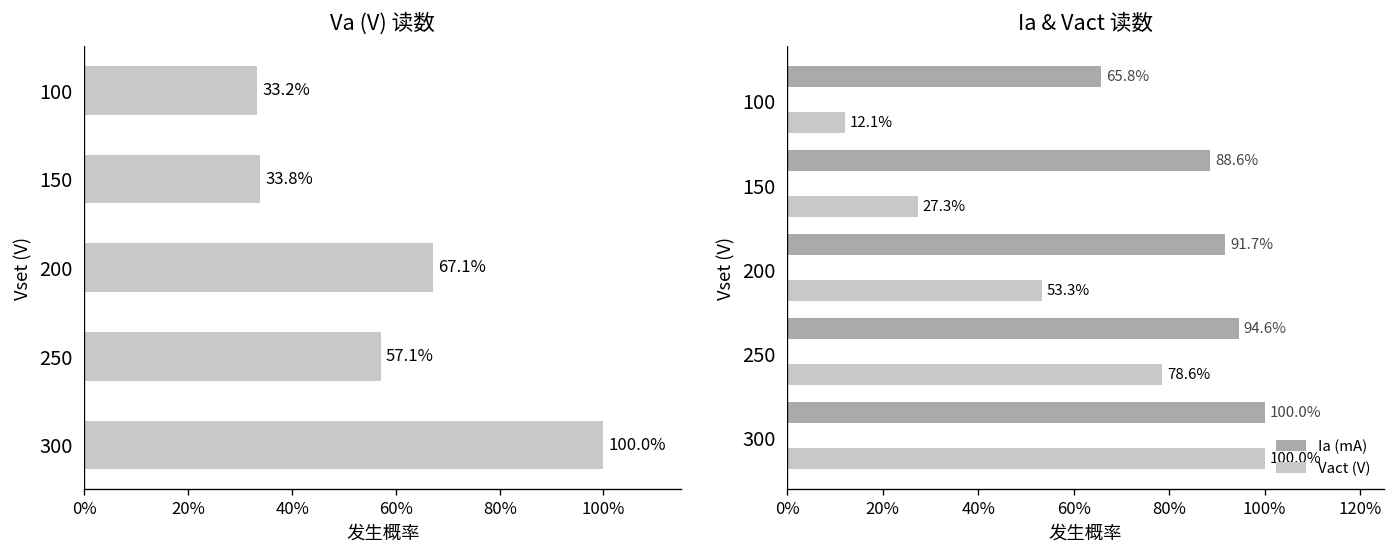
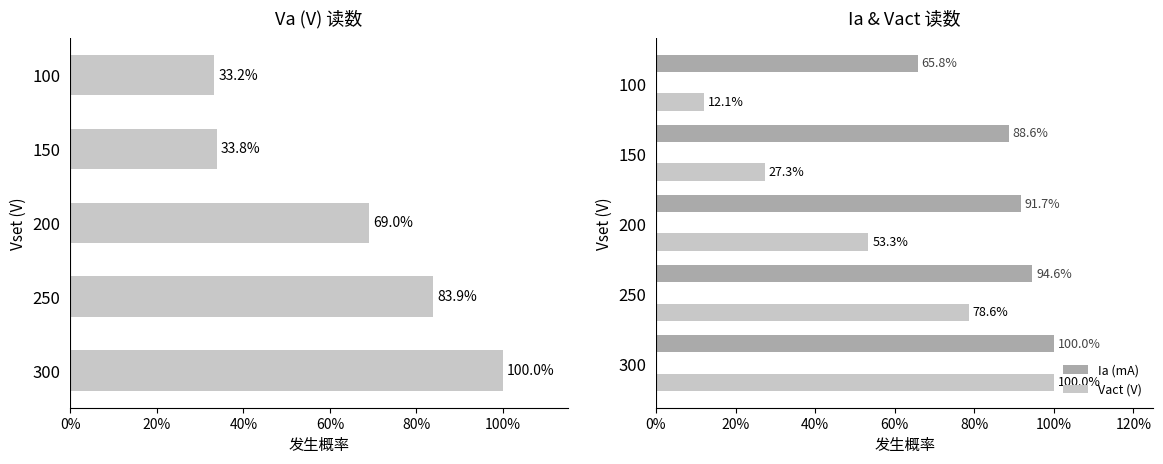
  {
    "Va (V) 读数": {
      "100": "33.2%",
      "150": "33.8%",
-     "200": "67.1%",
-     "250": "57.1%",
+     "200": "69.0%",
+     "250": "83.9%",
      "300": "100.0%"
    }
  }
